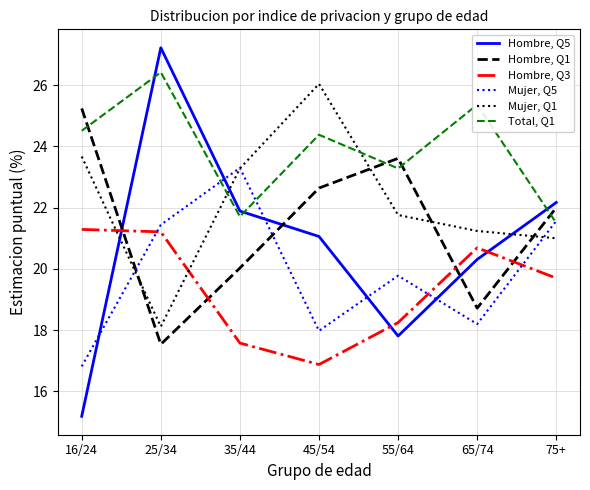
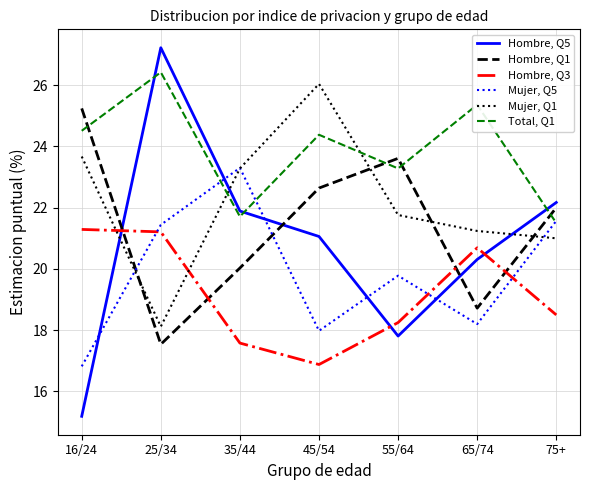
  {
    "Hombre, Q3": {
      "16/24": 21.3,
      "25/34": 21.2,
      "35/44": 17.6,
      "45/54": 16.9,
      "55/64": 18.3,
      "65/74": 20.7,
-     "75+": 19.7
+     "75+": 18.5
    },
    "Total, Q1": {
      "16/24": 24.5,
      "25/34": 26.4,
      "35/44": 21.7,
      "45/54": 24.4,
      "55/64": 23.3
    }
  }
